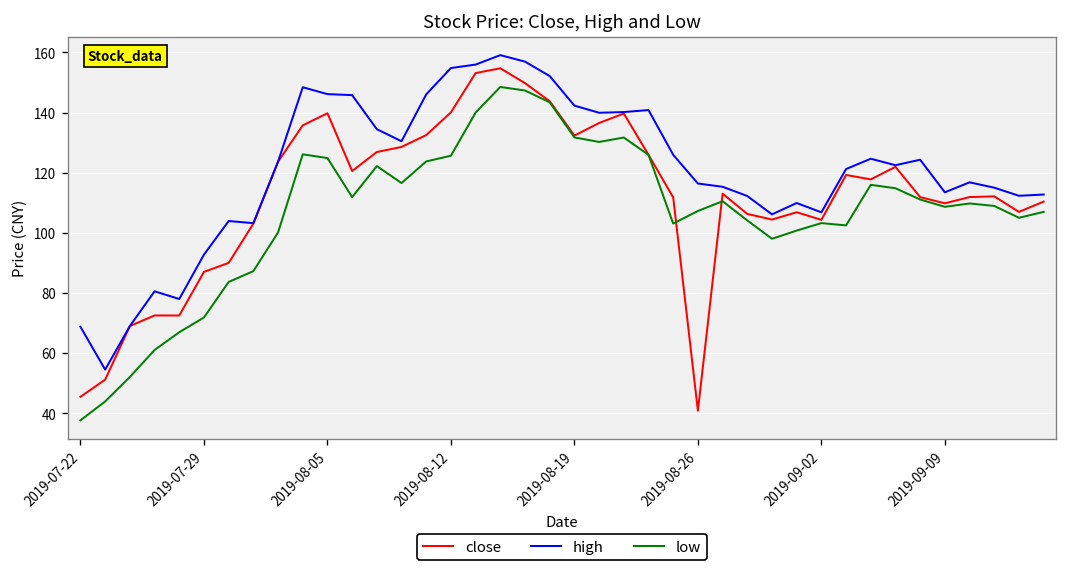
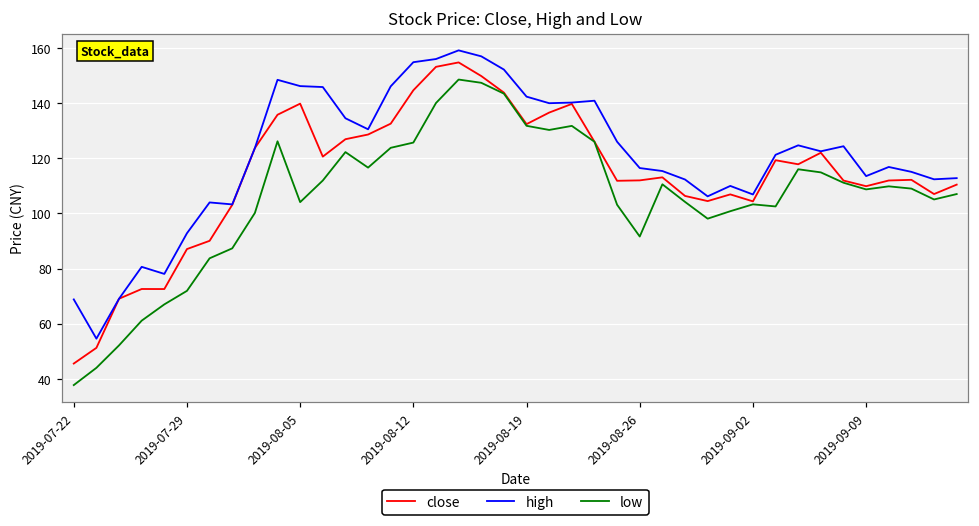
  {
    "close": {
      "2019-07-22": 46,
      "2019-07-29": 87,
      "2019-08-05": 140,
-     "2019-08-12": 140,
-     "2019-08-26": 41,
+     "2019-08-12": 145,
+     "2019-08-26": 112,
      "2019-09-02": 104,
      "2019-09-09": 110
    },
    "high": {
      "2019-07-22": 69,
      "2019-07-29": 93,
      "2019-08-05": 146,
      "2019-08-12": 155,
      "2019-08-19": 142,
      "2019-08-26": 116,
      "2019-09-02": 107,
      "2019-09-09": 114
    },
    "low": {
      "2019-07-22": 38,
      "2019-07-29": 72,
-     "2019-08-05": 125,
+     "2019-08-05": 104,
      "2019-08-12": 126,
-     "2019-08-26": 107,
+     "2019-08-26": 92,
      "2019-09-02": 103,
      "2019-09-09": 109
    }
  }
